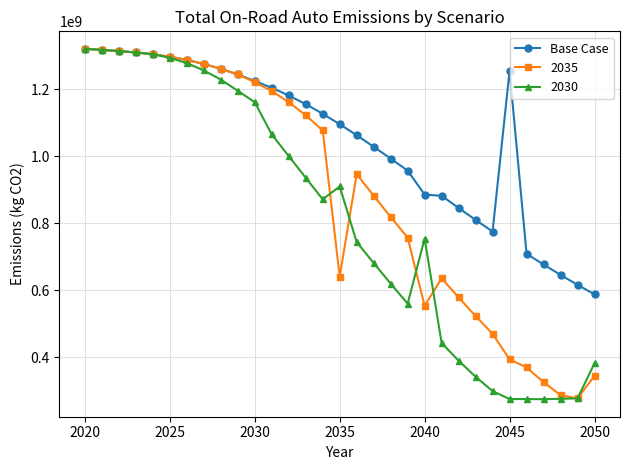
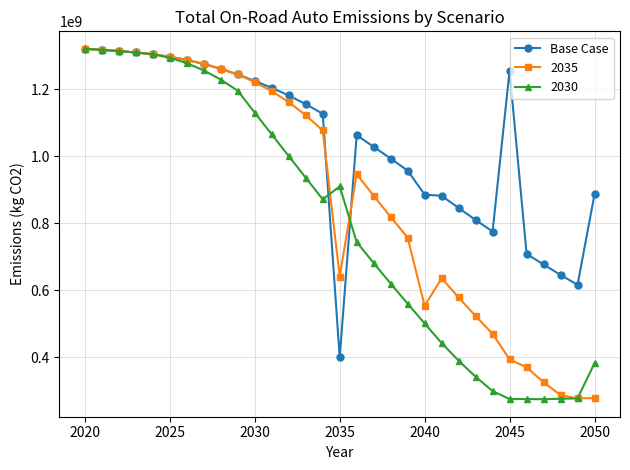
  {
    "Base Case": {
-     "2035": 1100000000,
+     "2035": 400000000,
      "2040": 890000000,
      "2045": 1260000000,
-     "2050": 590000000
+     "2050": 890000000
    },
    "2035": {
      "2035": 640000000,
      "2040": 550000000,
      "2045": 390000000,
-     "2050": 340000000
+     "2050": 280000000
    },
    "2030": {
-     "2030": 1160000000,
+     "2030": 1130000000,
      "2035": 910000000,
-     "2040": 750000000,
+     "2040": 500000000,
      "2045": 280000000,
      "2050": 380000000
    }
  }
